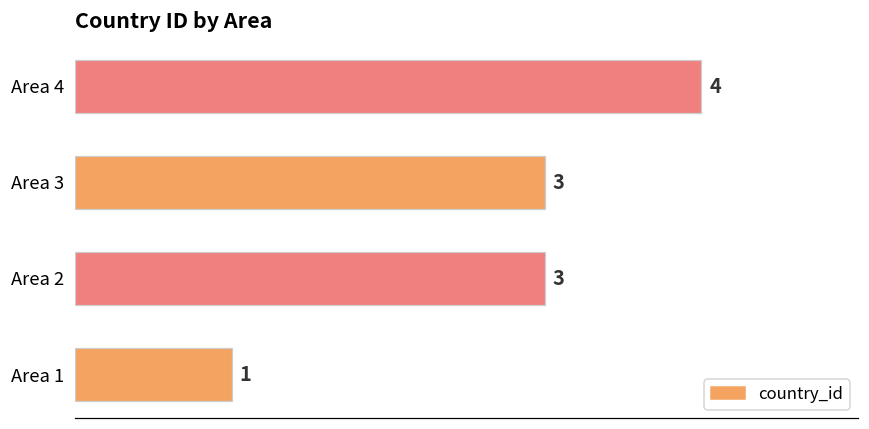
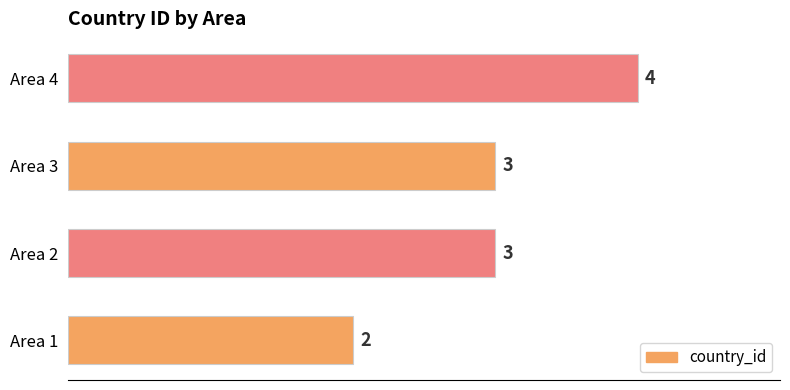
  {
    "Area 4": 4,
    "Area 3": 3,
    "Area 2": 3,
-   "Area 1": 1
+   "Area 1": 2
  }
